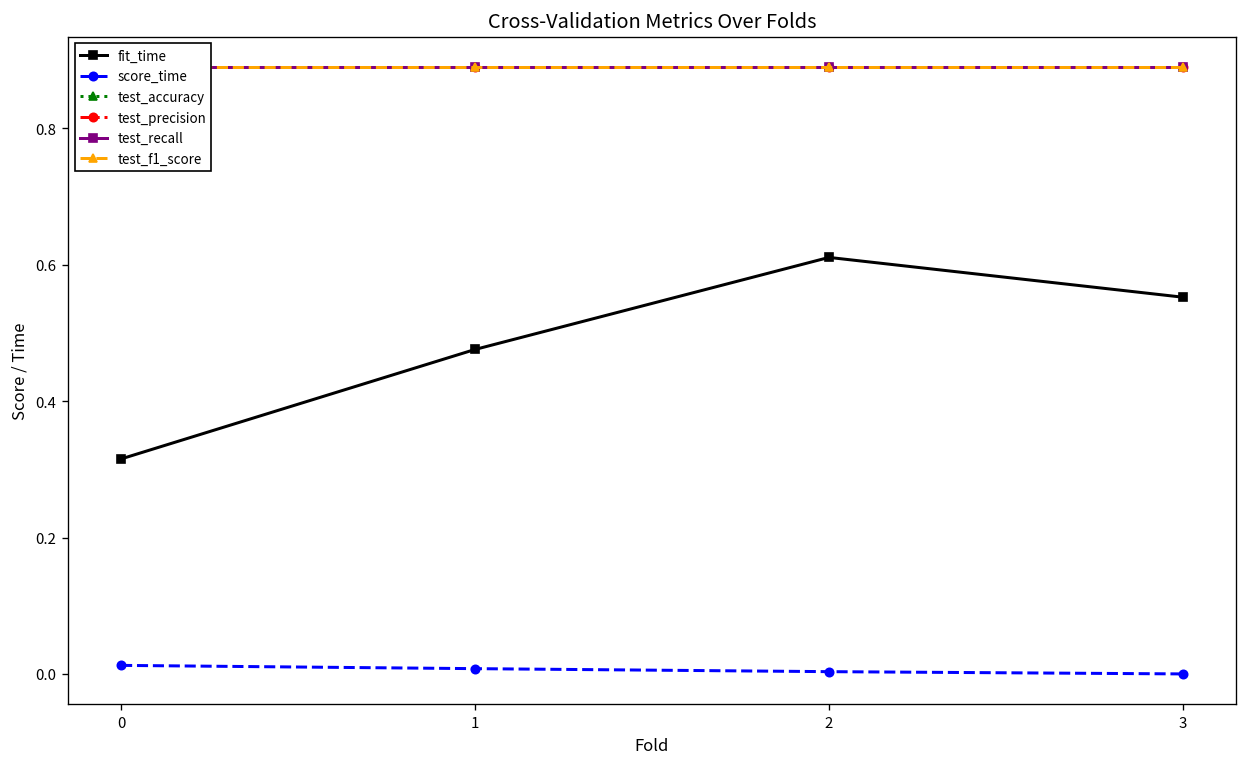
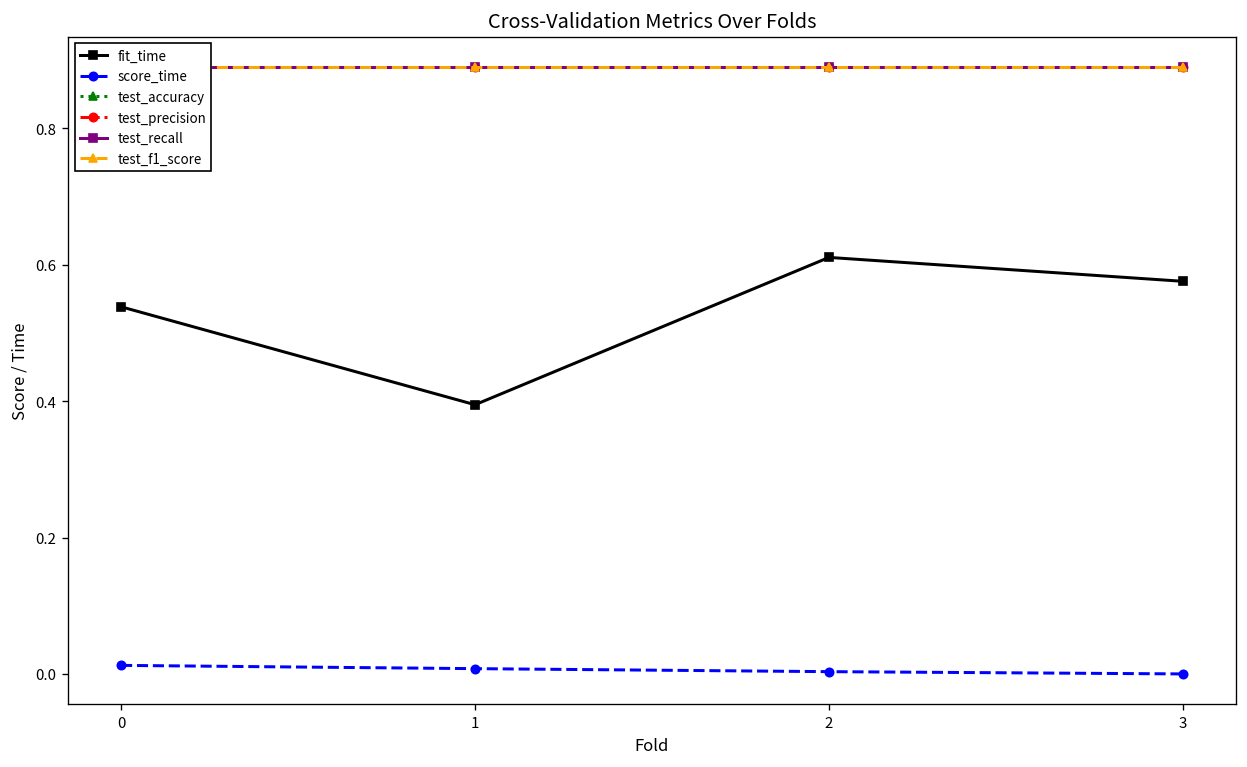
  {
    "fit_time": {
-     "0": 0.32,
-     "1": 0.48,
+     "0": 0.54,
+     "1": 0.39,
      "2": 0.61,
-     "3": 0.55
+     "3": 0.58
    },
    "score_time": {
      "0": 0.01,
      "1": 0.01,
      "2": 0.00,
      "3": 0.00
    },
    "test_f1_score": {
      "1": 0.89,
      "2": 0.89,
      "3": 0.89
    }
  }
